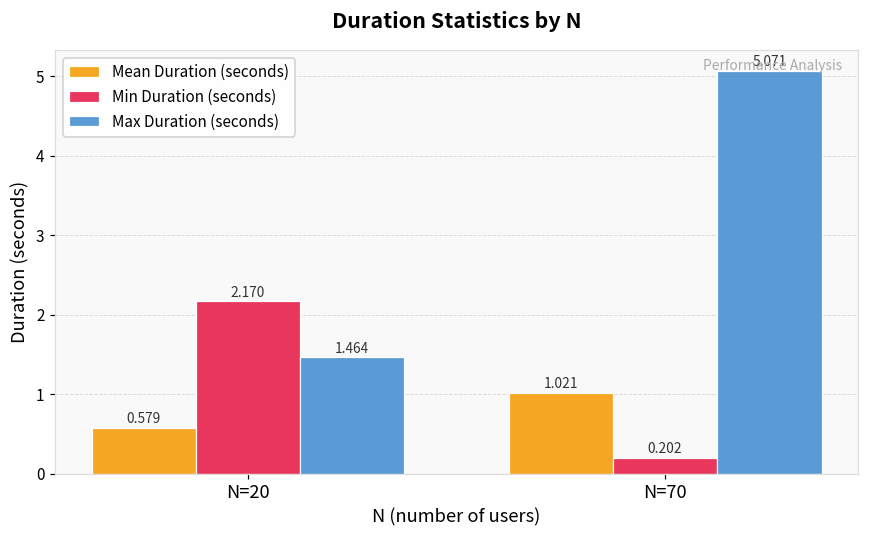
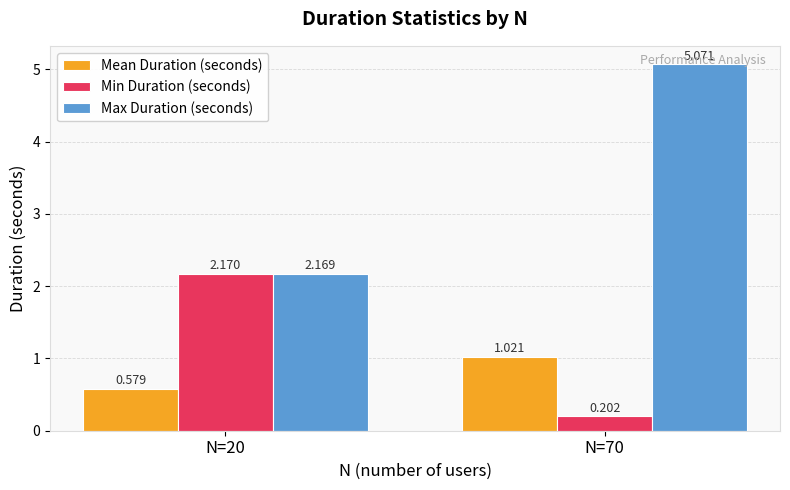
  {
    "Mean Duration (seconds)": {
      "N=20": 0.579,
      "N=70": 1.021
    },
    "Min Duration (seconds)": {
      "N=20": 2.170,
      "N=70": 0.202
    },
    "Max Duration (seconds)": {
-     "N=20": 1.464
+     "N=20": 2.169
    }
  }
